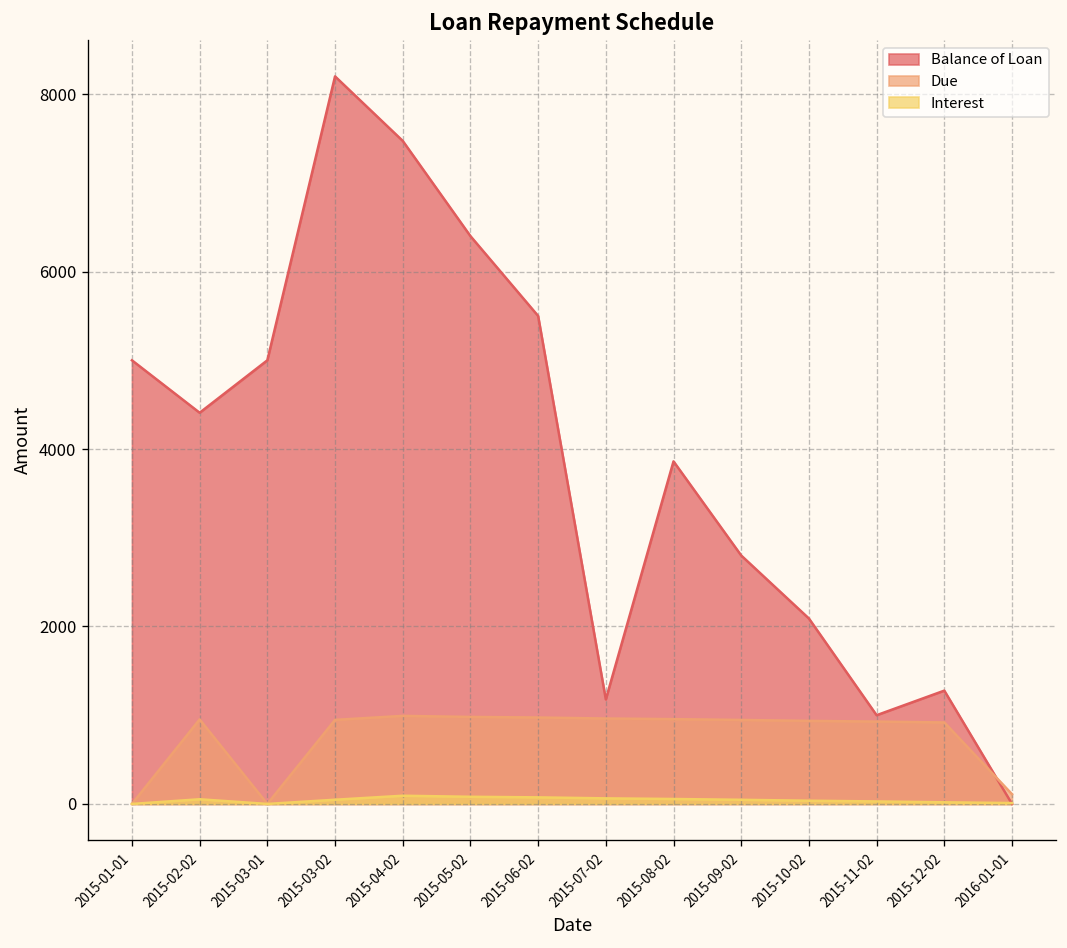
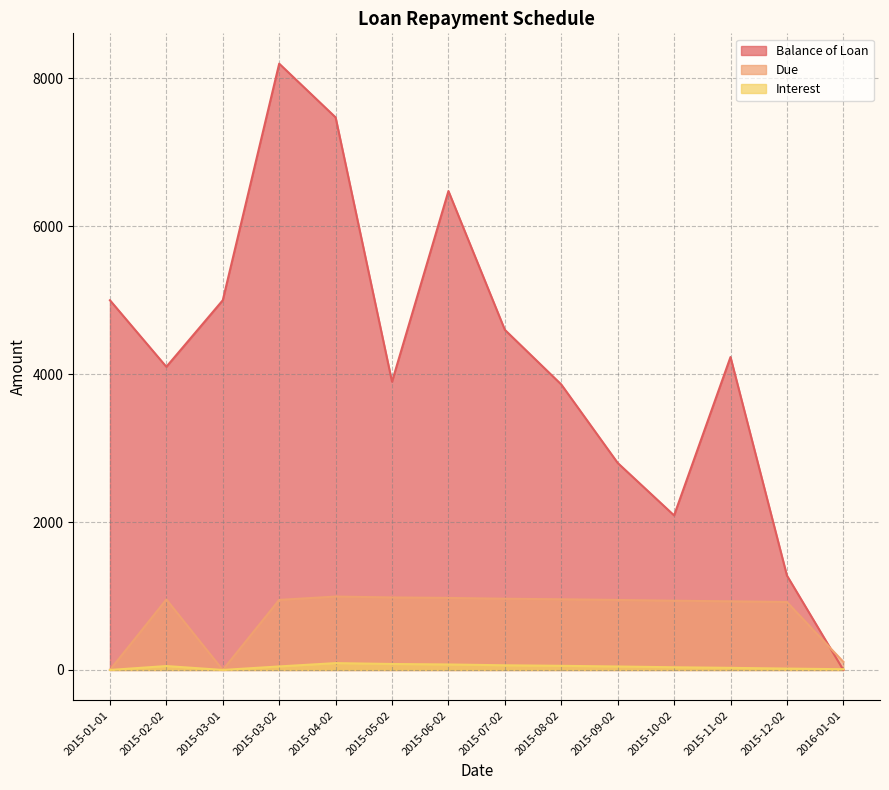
  {
    "Balance of Loan": {
      "2015-01-01": 5000,
-     "2015-02-02": 4400,
+     "2015-02-02": 4100,
      "2015-03-01": 5000,
      "2015-03-02": 8200,
      "2015-04-02": 7500,
-     "2015-05-02": 6400,
-     "2015-06-02": 5500,
-     "2015-07-02": 1200,
+     "2015-05-02": 3900,
+     "2015-06-02": 6500,
+     "2015-07-02": 4600,
      "2015-08-02": 3900,
      "2015-09-02": 2800,
      "2015-10-02": 2100,
-     "2015-11-02": 1000,
+     "2015-11-02": 4200,
      "2015-12-02": 1300
    }
  }
